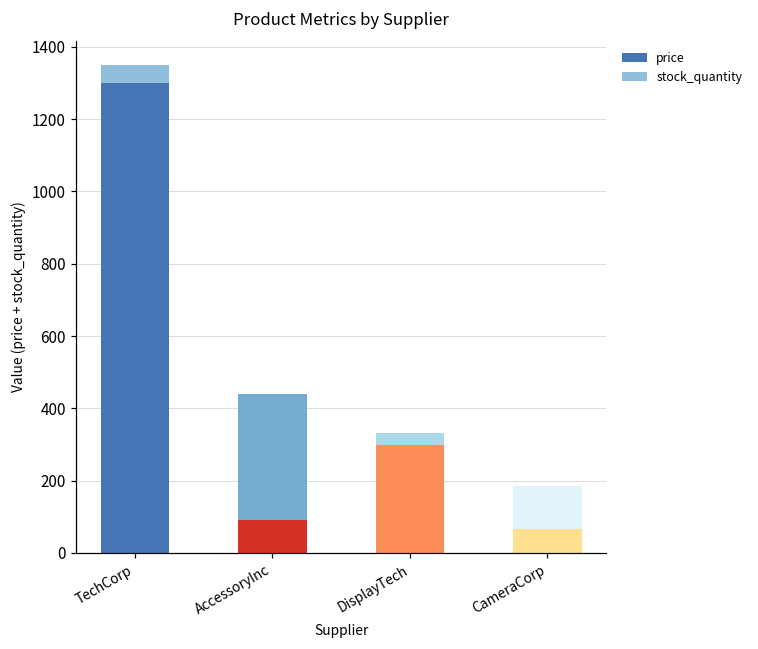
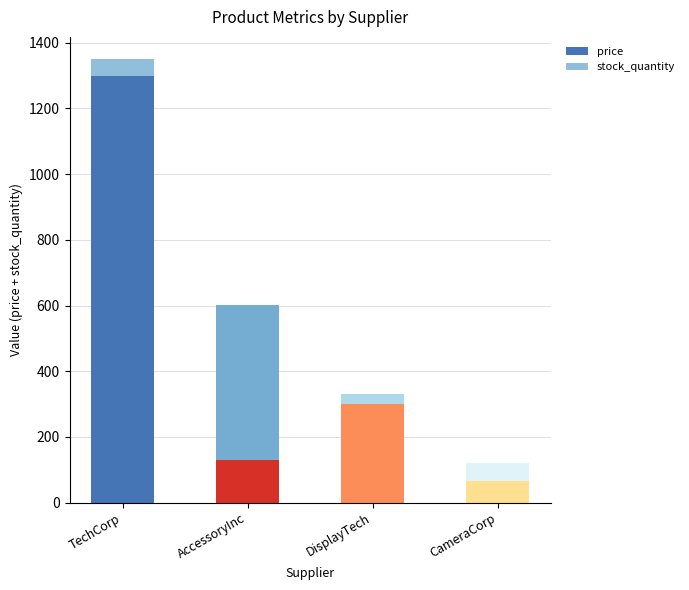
  {
    "price": {
      "TechCorp": 1300,
-     "AccessoryInc": 90,
+     "AccessoryInc": 130,
      "DisplayTech": 300,
      "CameraCorp": 70
    },
    "stock_quantity": {
      "TechCorp": 50,
-     "AccessoryInc": 350,
+     "AccessoryInc": 470,
      "DisplayTech": 30,
-     "CameraCorp": 120
+     "CameraCorp": 60
    }
  }
